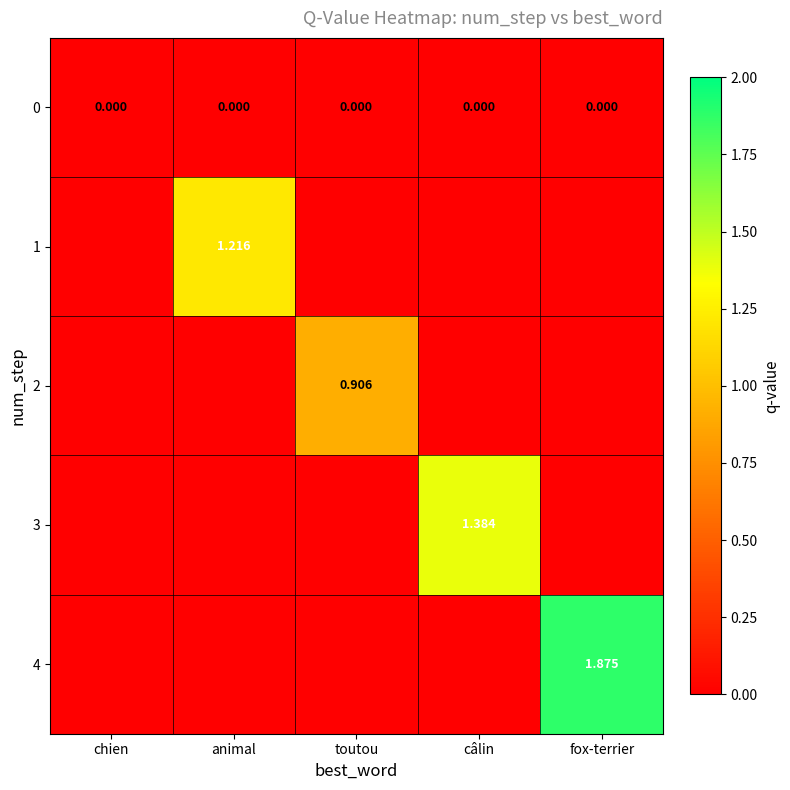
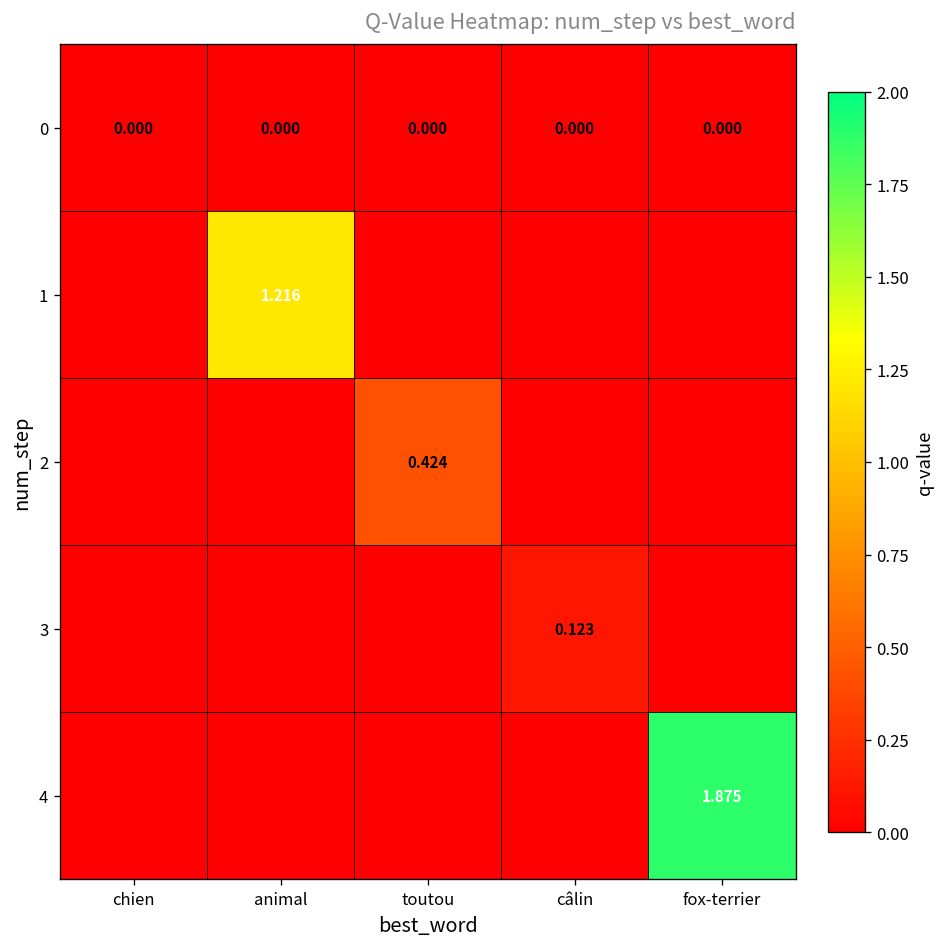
  {
    "0": {
      "chien": 0.000,
      "animal": 0.000,
      "toutou": 0.000,
      "câlin": 0.000,
      "fox-terrier": 0.000
    },
    "1": {
      "animal": 1.216
    },
    "2": {
-     "toutou": 0.906
+     "toutou": 0.424
    },
    "3": {
-     "câlin": 1.384
+     "câlin": 0.123
    },
    "4": {
      "fox-terrier": 1.875
    }
  }
